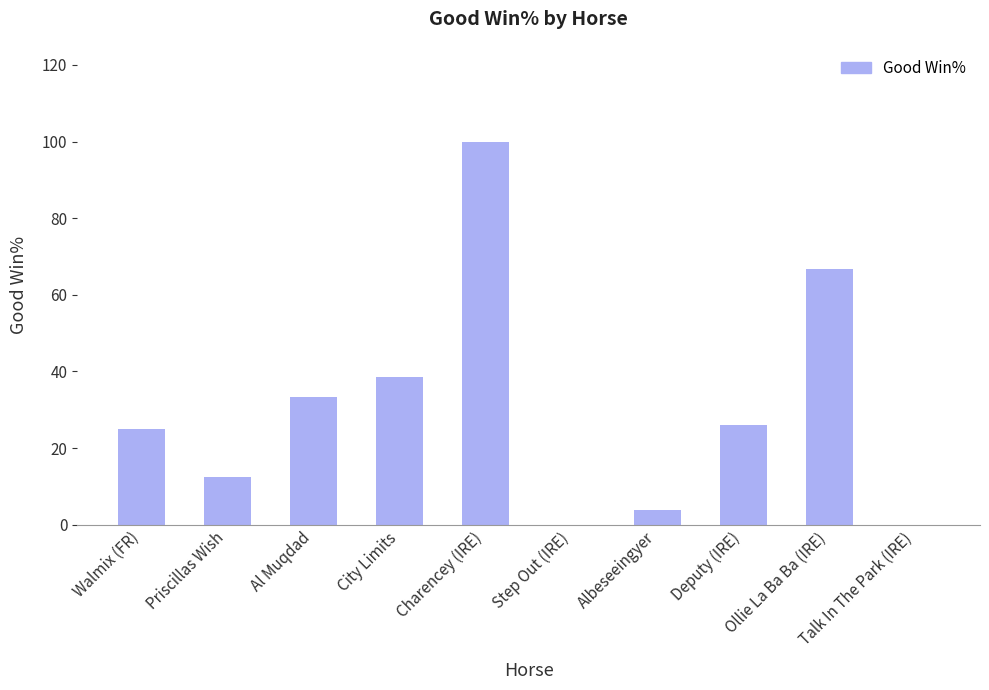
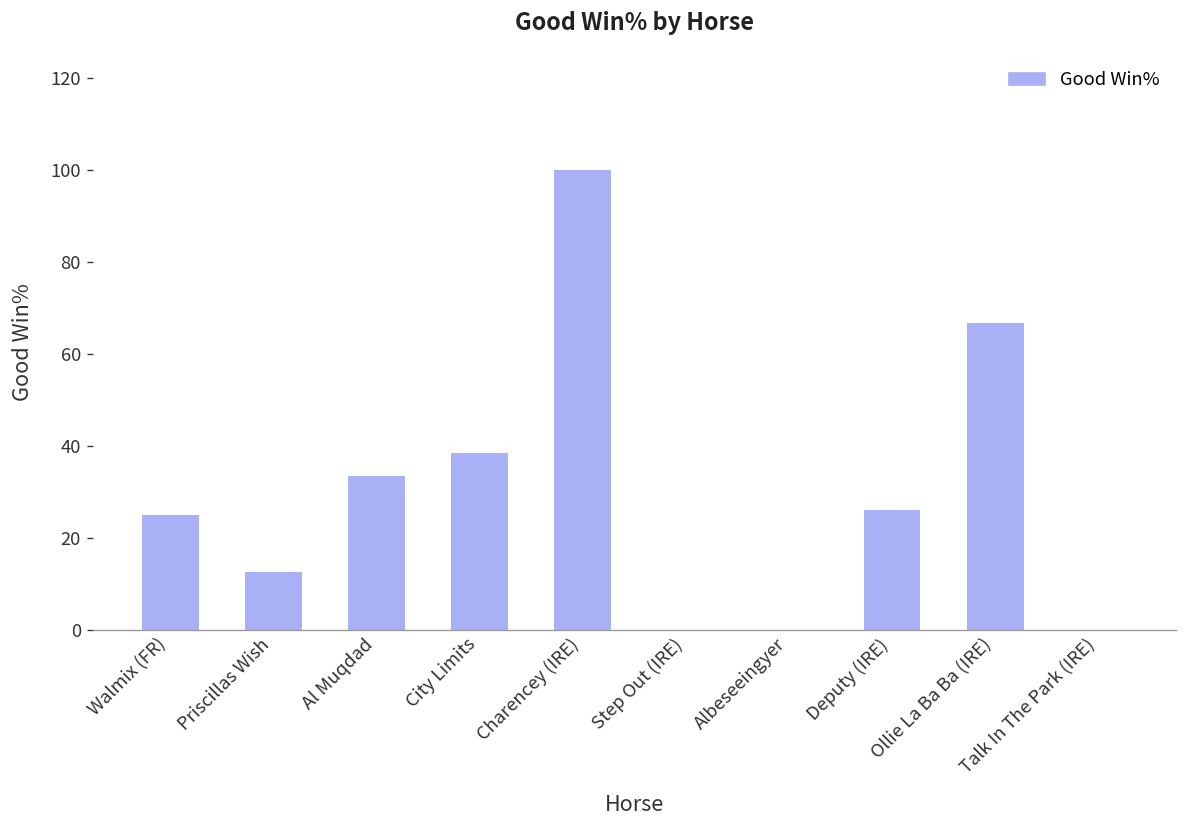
  {
    "Walmix (FR)": 25,
    "Priscillas Wish": 13,
    "Al Muqdad": 33,
    "City Limits": 39,
    "Charencey (IRE)": 100,
    "Step Out (IRE)": 0,
-   "Albeseeingyer": 4,
+   "Albeseeingyer": 0,
    "Deputy (IRE)": 26,
    "Ollie La Ba Ba (IRE)": 67,
    "Talk In The Park (IRE)": 0
  }
